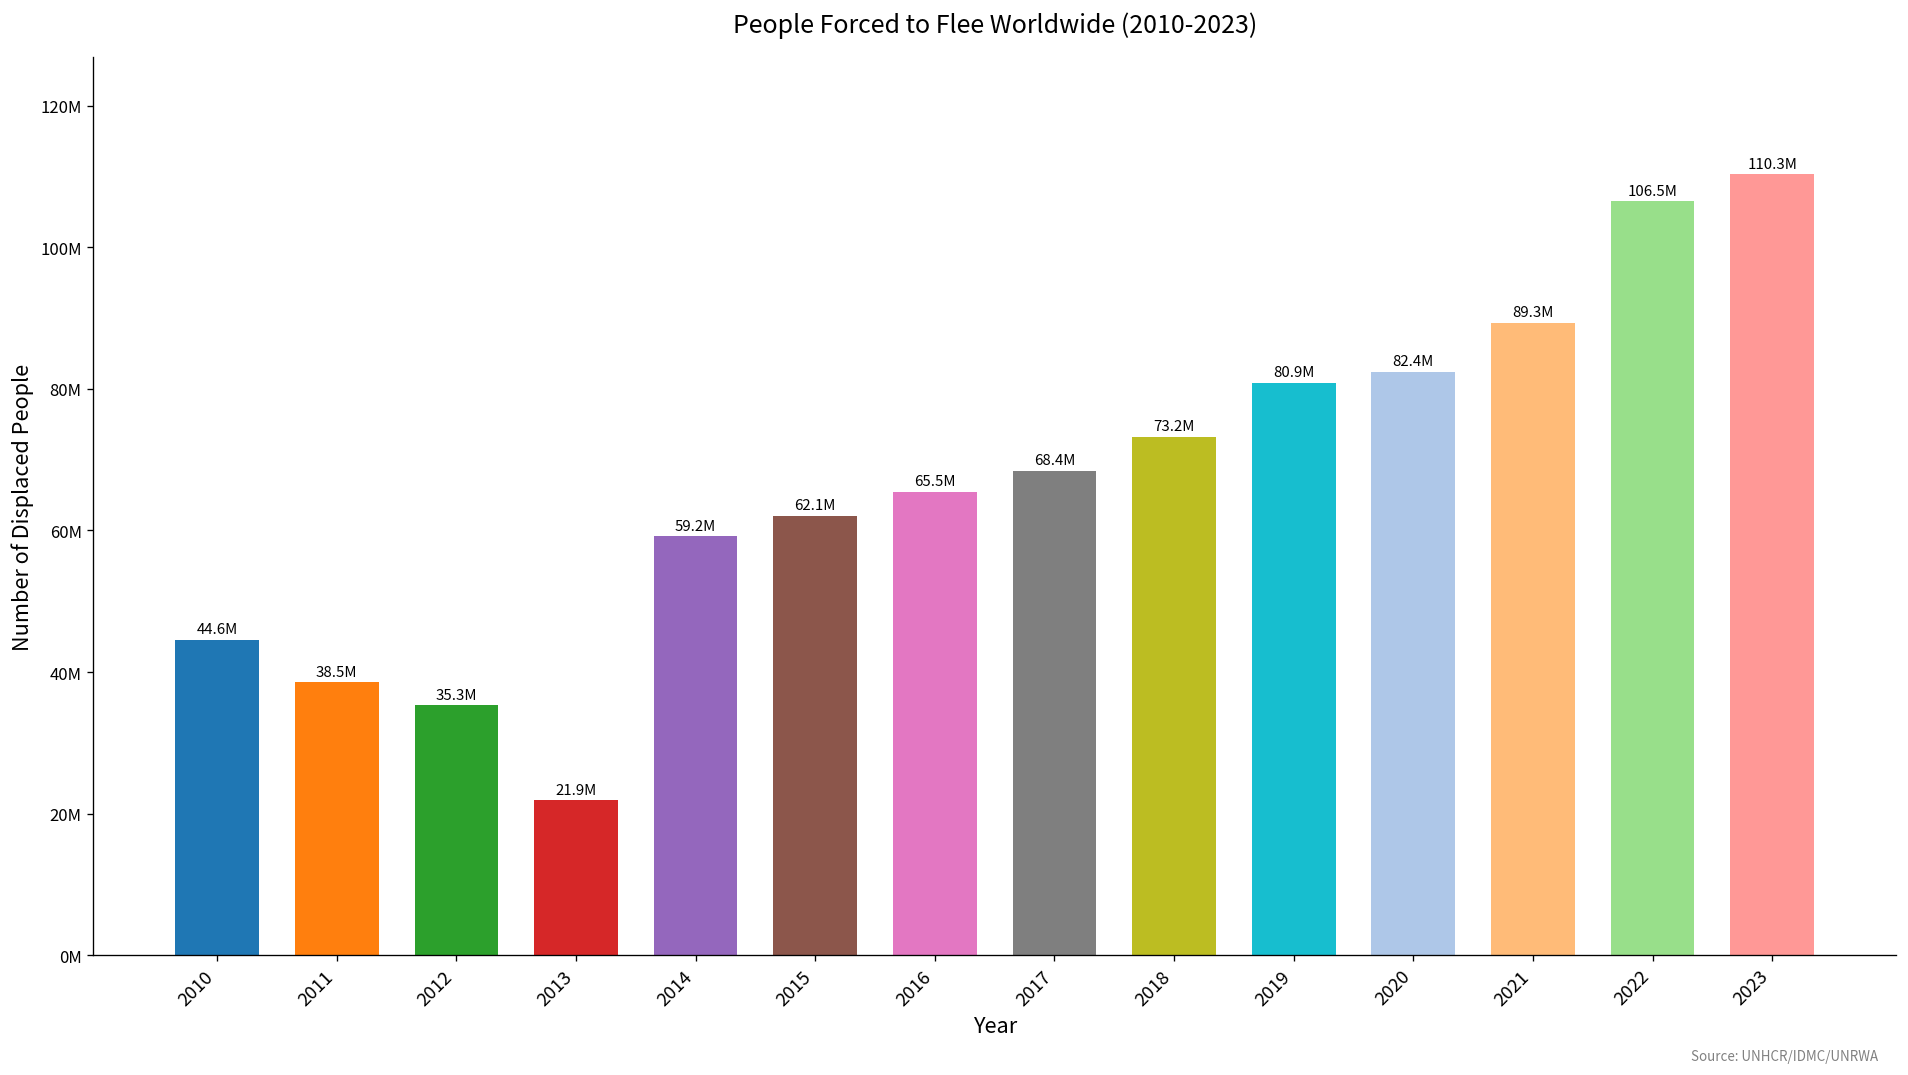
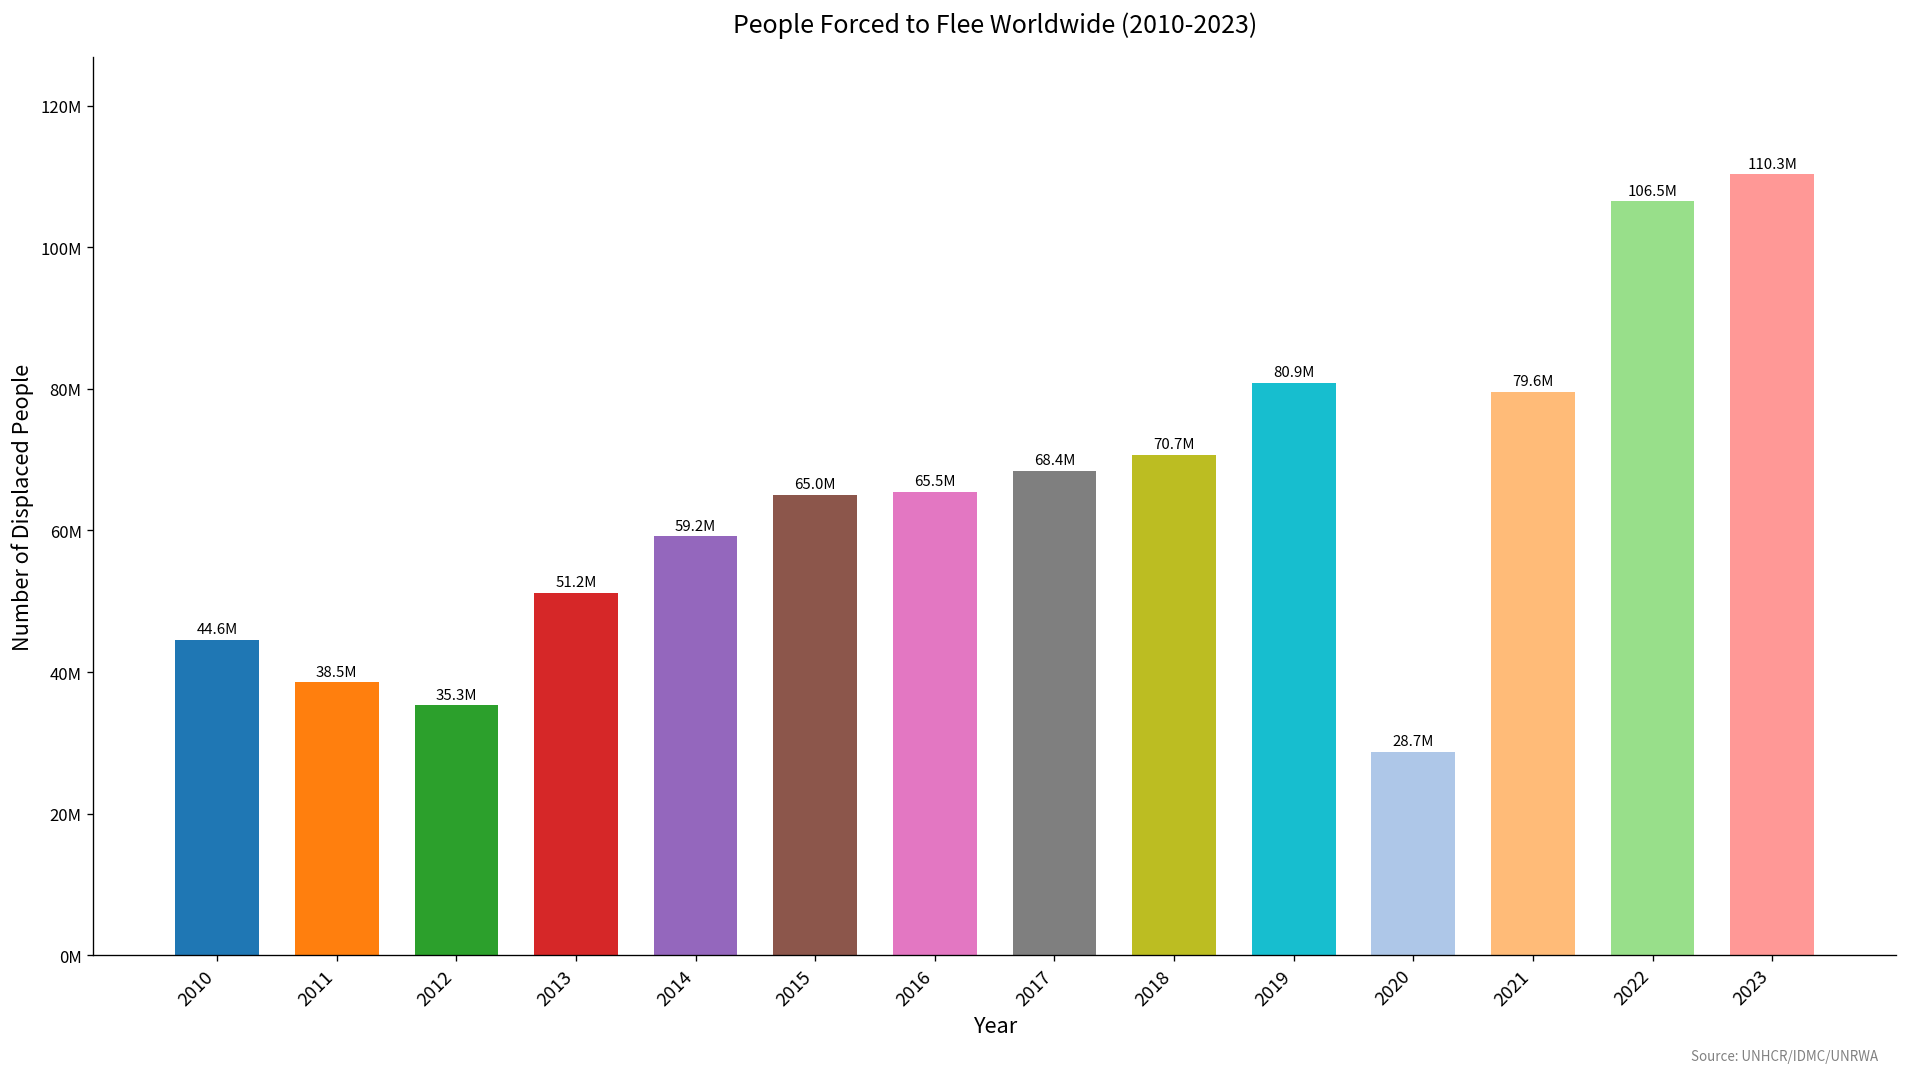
  {
    "2010": "44.6M",
    "2011": "38.5M",
    "2012": "35.3M",
-   "2013": "21.9M",
+   "2013": "51.2M",
    "2014": "59.2M",
-   "2015": "62.1M",
+   "2015": "65.0M",
    "2016": "65.5M",
    "2017": "68.4M",
-   "2018": "73.2M",
+   "2018": "70.7M",
    "2019": "80.9M",
-   "2020": "82.4M",
-   "2021": "89.3M",
+   "2020": "28.7M",
+   "2021": "79.6M",
    "2022": "106.5M",
    "2023": "110.3M"
  }
